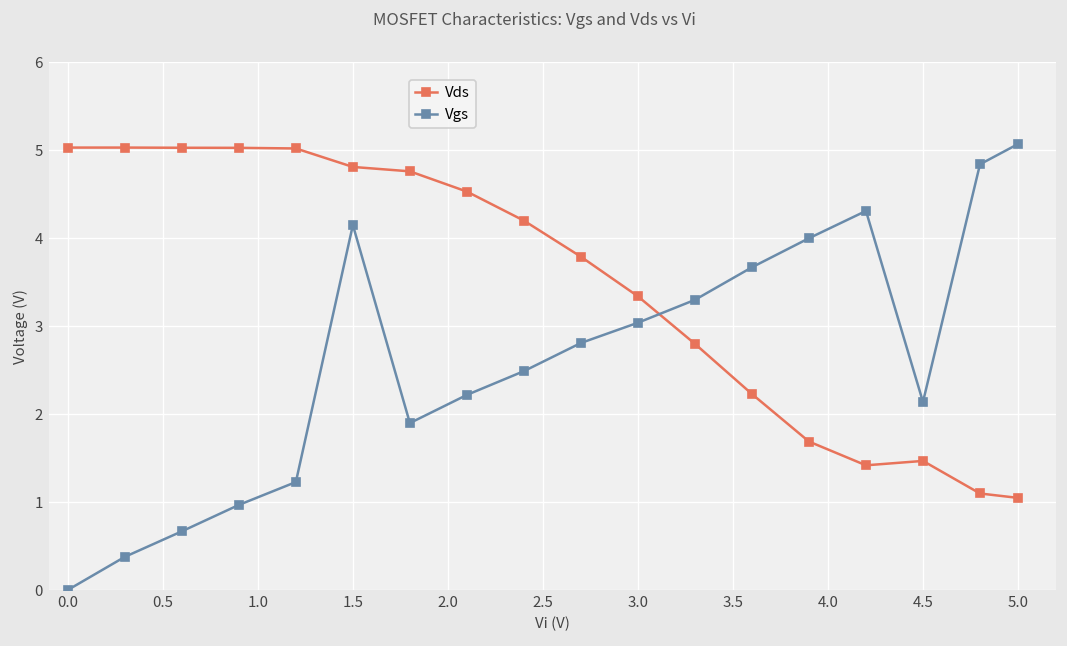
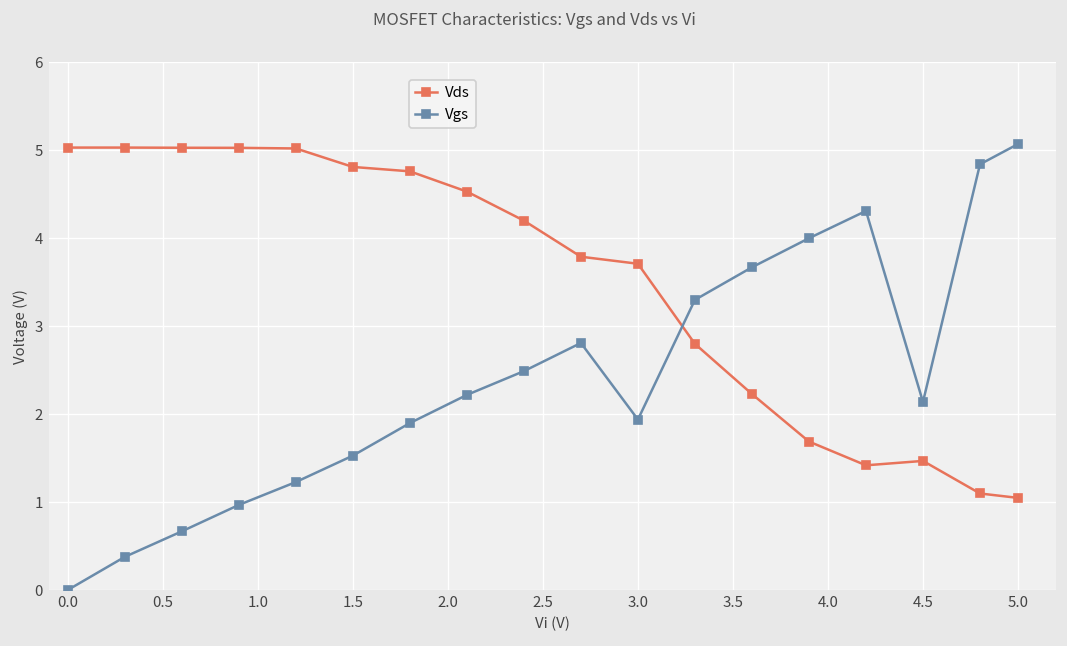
  {
    "Vds": {
      "0.0": 5.0,
      "1.5": 4.8,
-     "3.0": 3.3,
+     "3.0": 3.7,
      "4.5": 1.5,
      "5.0": 1.1
    },
    "Vgs": {
      "0.0": 0.0,
-     "1.5": 4.2,
-     "3.0": 3.0,
+     "1.5": 1.5,
+     "3.0": 1.9,
      "4.5": 2.1,
      "5.0": 5.1
    }
  }
